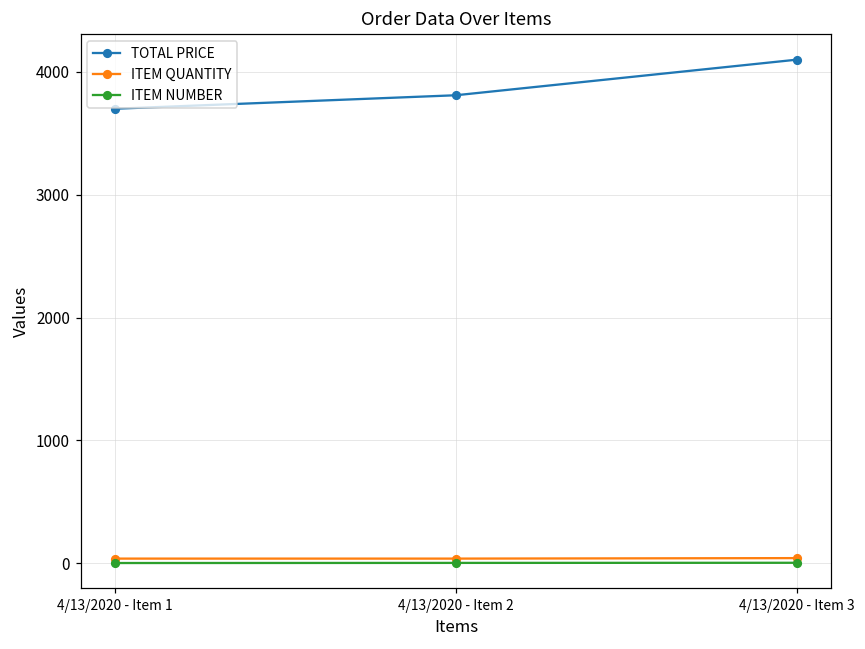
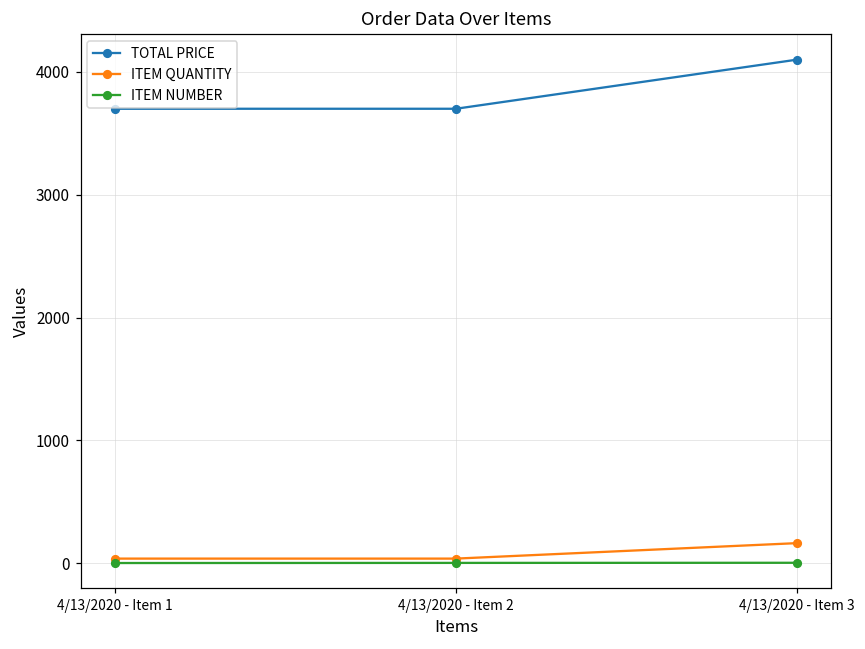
  {
    "TOTAL PRICE": {
-     "4/13/2020 - Item 2": 3810,
+     "4/13/2020 - Item 2": 3700,
      "4/13/2020 - Item 3": 4100
    },
    "ITEM QUANTITY": {
      "4/13/2020 - Item 1": 40,
      "4/13/2020 - Item 2": 40,
-     "4/13/2020 - Item 3": 40
+     "4/13/2020 - Item 3": 160
    },
    "ITEM NUMBER": {
      "4/13/2020 - Item 1": 0,
      "4/13/2020 - Item 2": 0,
      "4/13/2020 - Item 3": 0
    }
  }
